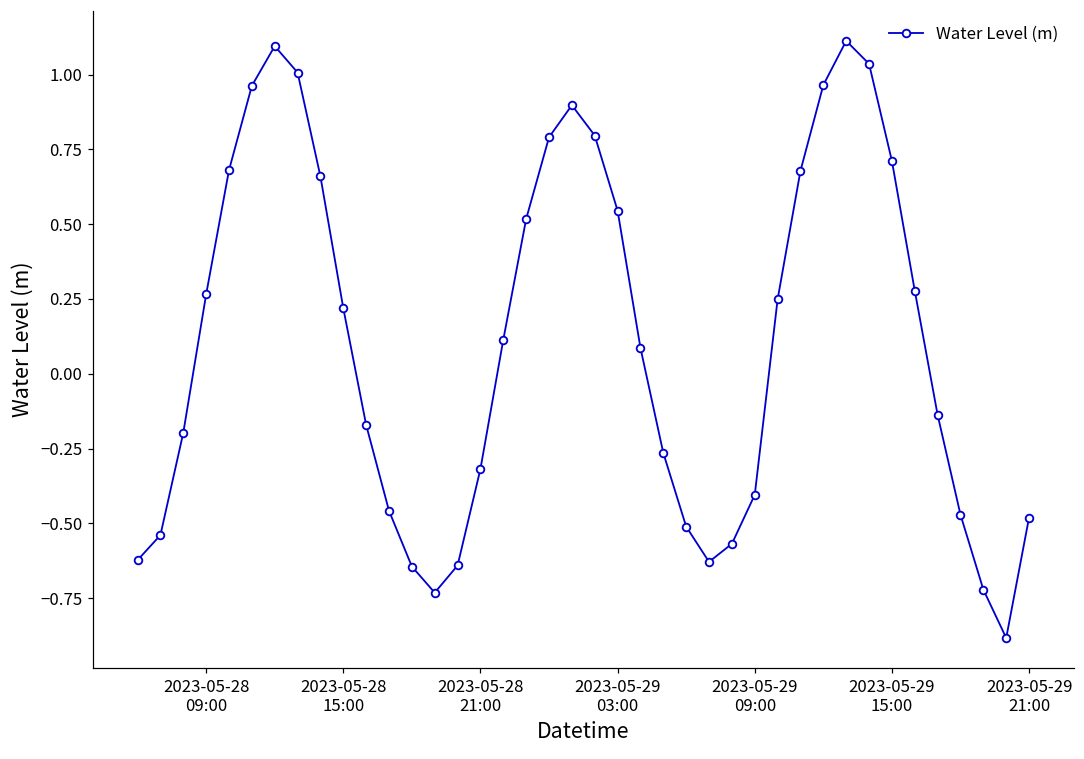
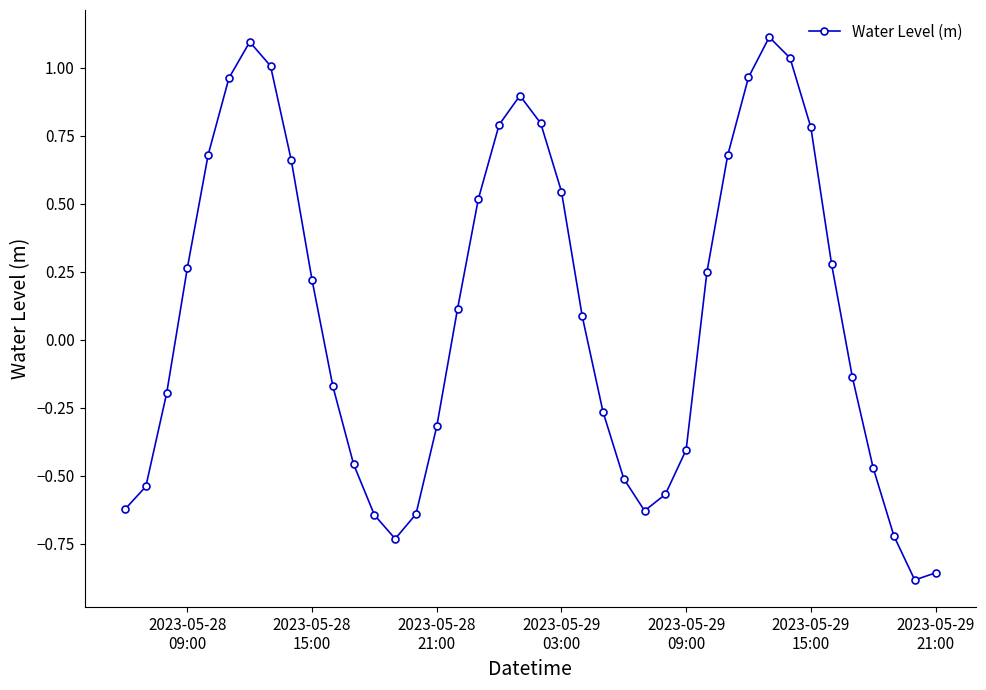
  {
    "2023-05-28 09:00": 0.27,
    "2023-05-28 15:00": 0.22,
    "2023-05-28 21:00": -0.32,
    "2023-05-29 03:00": 0.55,
    "2023-05-29 09:00": -0.40,
-   "2023-05-29 15:00": 0.71,
-   "2023-05-29 21:00": -0.48
+   "2023-05-29 15:00": 0.78,
+   "2023-05-29 21:00": -0.86
  }
